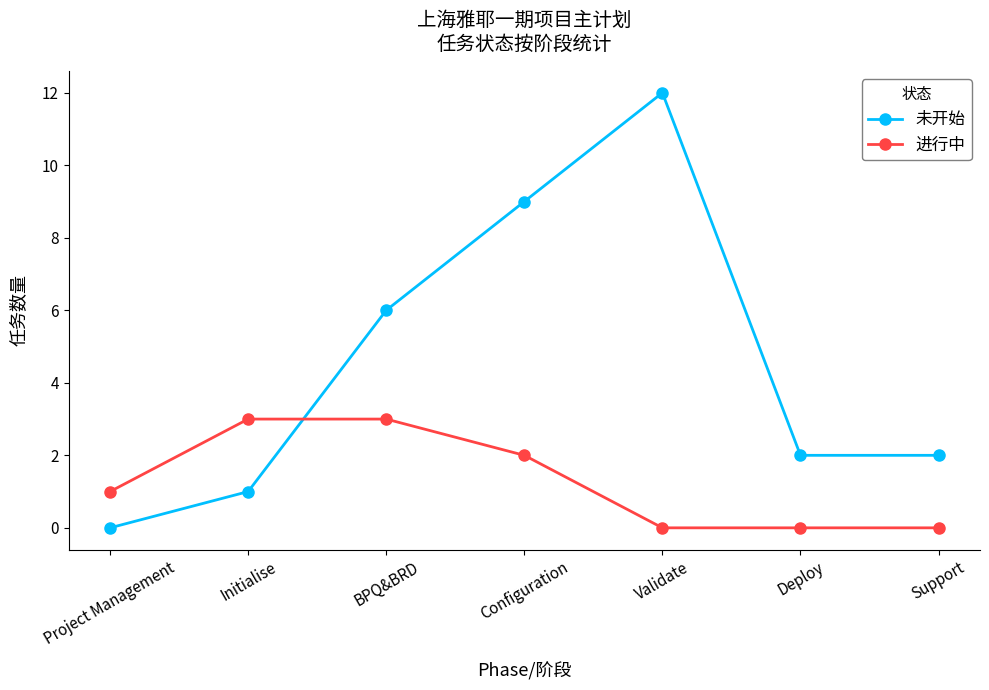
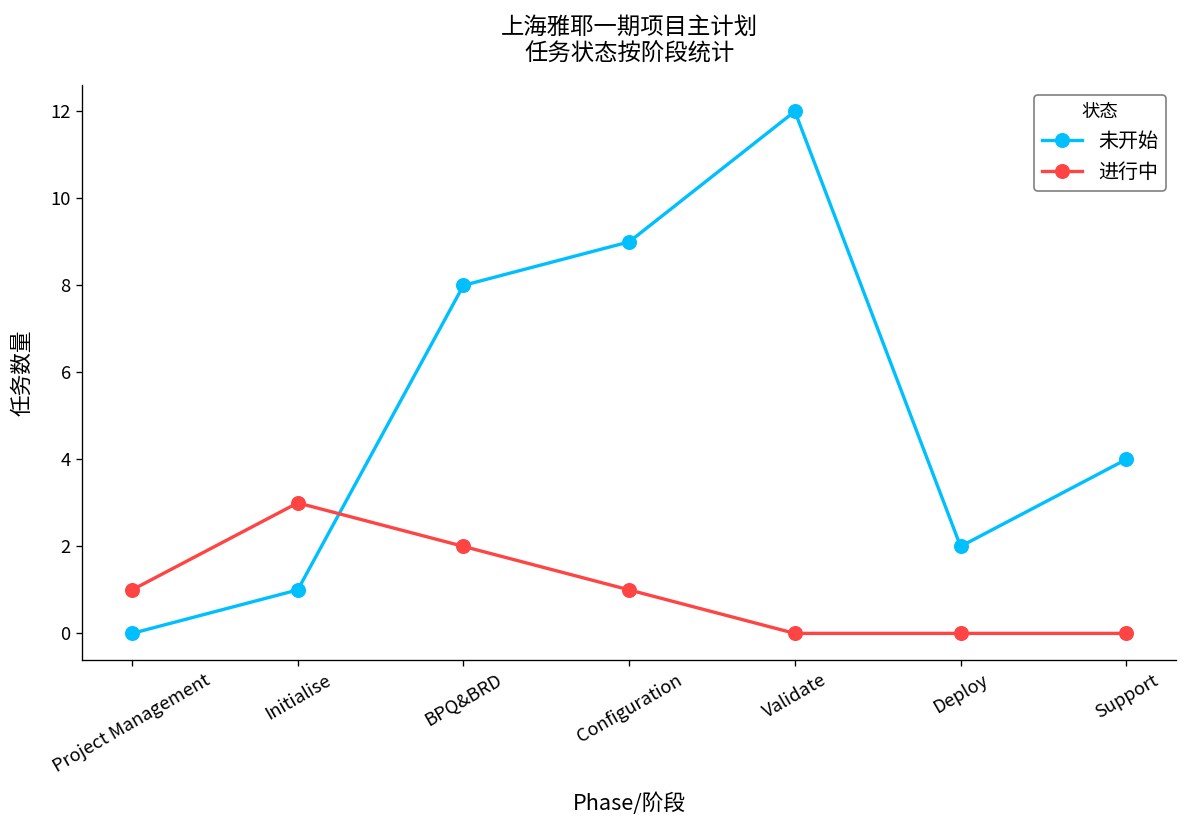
  {
    "未开始": {
      "Project Management": 0,
      "Initialise": 1,
-     "BPQ&BRD": 6,
+     "BPQ&BRD": 8,
      "Configuration": 9,
      "Validate": 12,
      "Deploy": 2,
-     "Support": 2
+     "Support": 4
    },
    "进行中": {
      "Project Management": 1,
      "Initialise": 3,
-     "BPQ&BRD": 3,
-     "Configuration": 2,
+     "BPQ&BRD": 2,
+     "Configuration": 1,
      "Validate": 0,
      "Deploy": 0,
      "Support": 0
    }
  }
